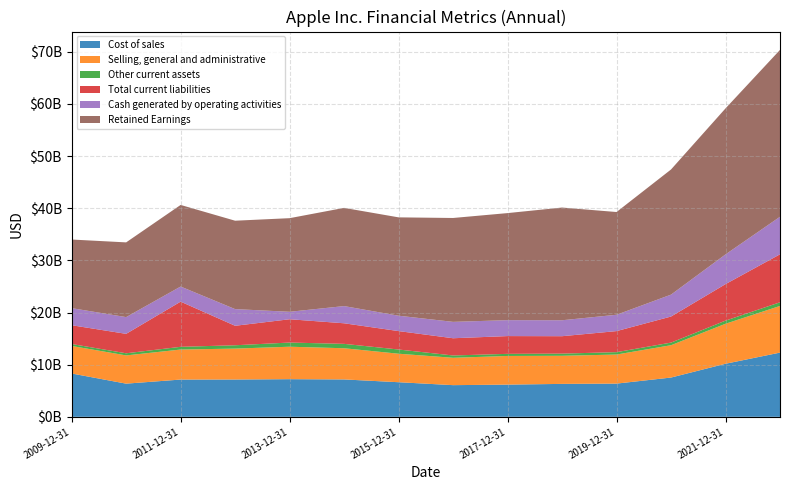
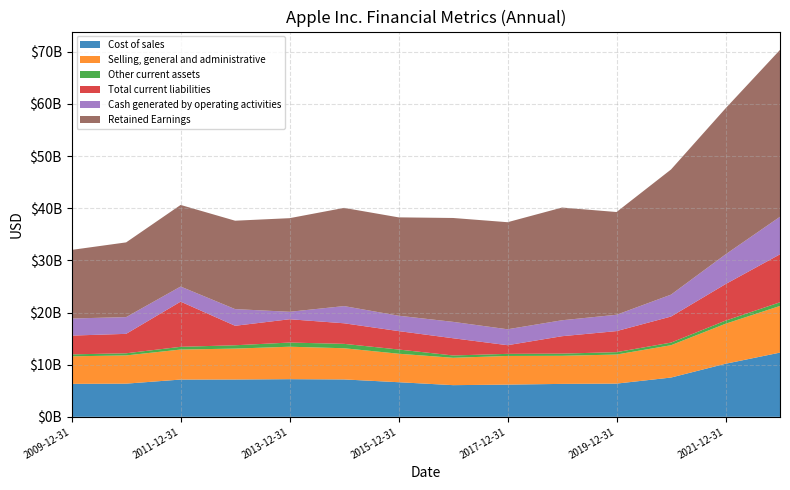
  {
    "Cost of sales": {
-     "2009-12-31": "$8000000000",
+     "2009-12-31": "$6000000000",
      "2011-12-31": "$7000000000",
      "2013-12-31": "$7000000000",
      "2015-12-31": "$7000000000",
      "2017-12-31": "$6000000000",
      "2019-12-31": "$6000000000",
      "2021-12-31": "$10000000000"
    },
    "Selling, general and administrative": {
      "2011-12-31": "$6000000000",
      "2013-12-31": "$6000000000",
      "2015-12-31": "$5000000000",
      "2021-12-31": "$8000000000"
    },
    "Other current assets": {
      "2011-12-31": "$1000000000",
      "2013-12-31": "$1000000000",
      "2015-12-31": "$1000000000",
      "2021-12-31": "$1000000000"
    },
    "Total current liabilities": {
      "2009-12-31": "$4000000000",
      "2011-12-31": "$9000000000",
      "2013-12-31": "$4000000000",
      "2015-12-31": "$4000000000",
-     "2017-12-31": "$3000000000",
+     "2017-12-31": "$2000000000",
      "2019-12-31": "$4000000000",
      "2021-12-31": "$7000000000"
    },
    "Cash generated by operating activities": {
      "2009-12-31": "$3000000000",
      "2011-12-31": "$3000000000",
      "2013-12-31": "$1000000000",
      "2015-12-31": "$3000000000",
      "2017-12-31": "$3000000000",
      "2019-12-31": "$3000000000",
      "2021-12-31": "$6000000000"
    },
    "Retained Earnings": {
      "2009-12-31": "$13000000000",
      "2011-12-31": "$16000000000",
      "2013-12-31": "$18000000000",
      "2015-12-31": "$19000000000",
      "2017-12-31": "$21000000000",
      "2019-12-31": "$20000000000",
      "2021-12-31": "$28000000000"
    }
  }
